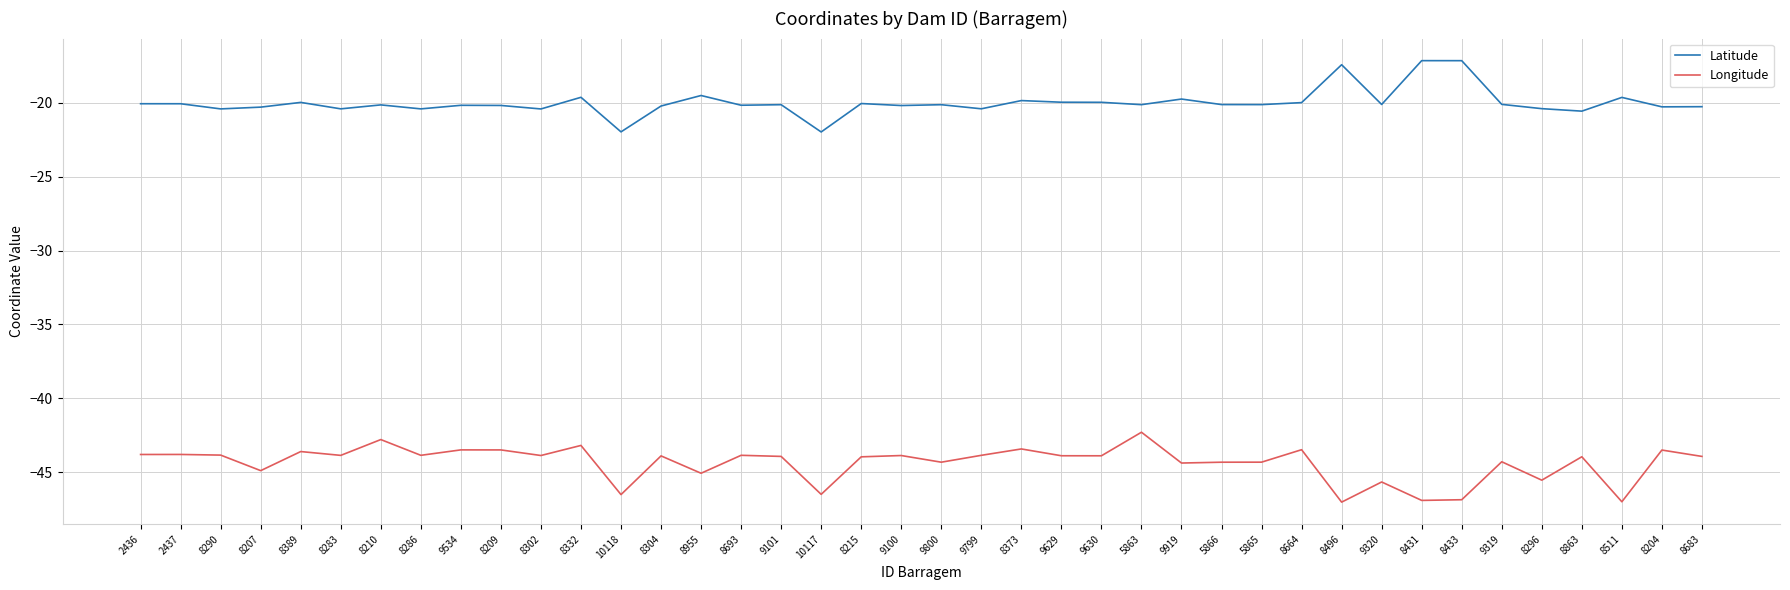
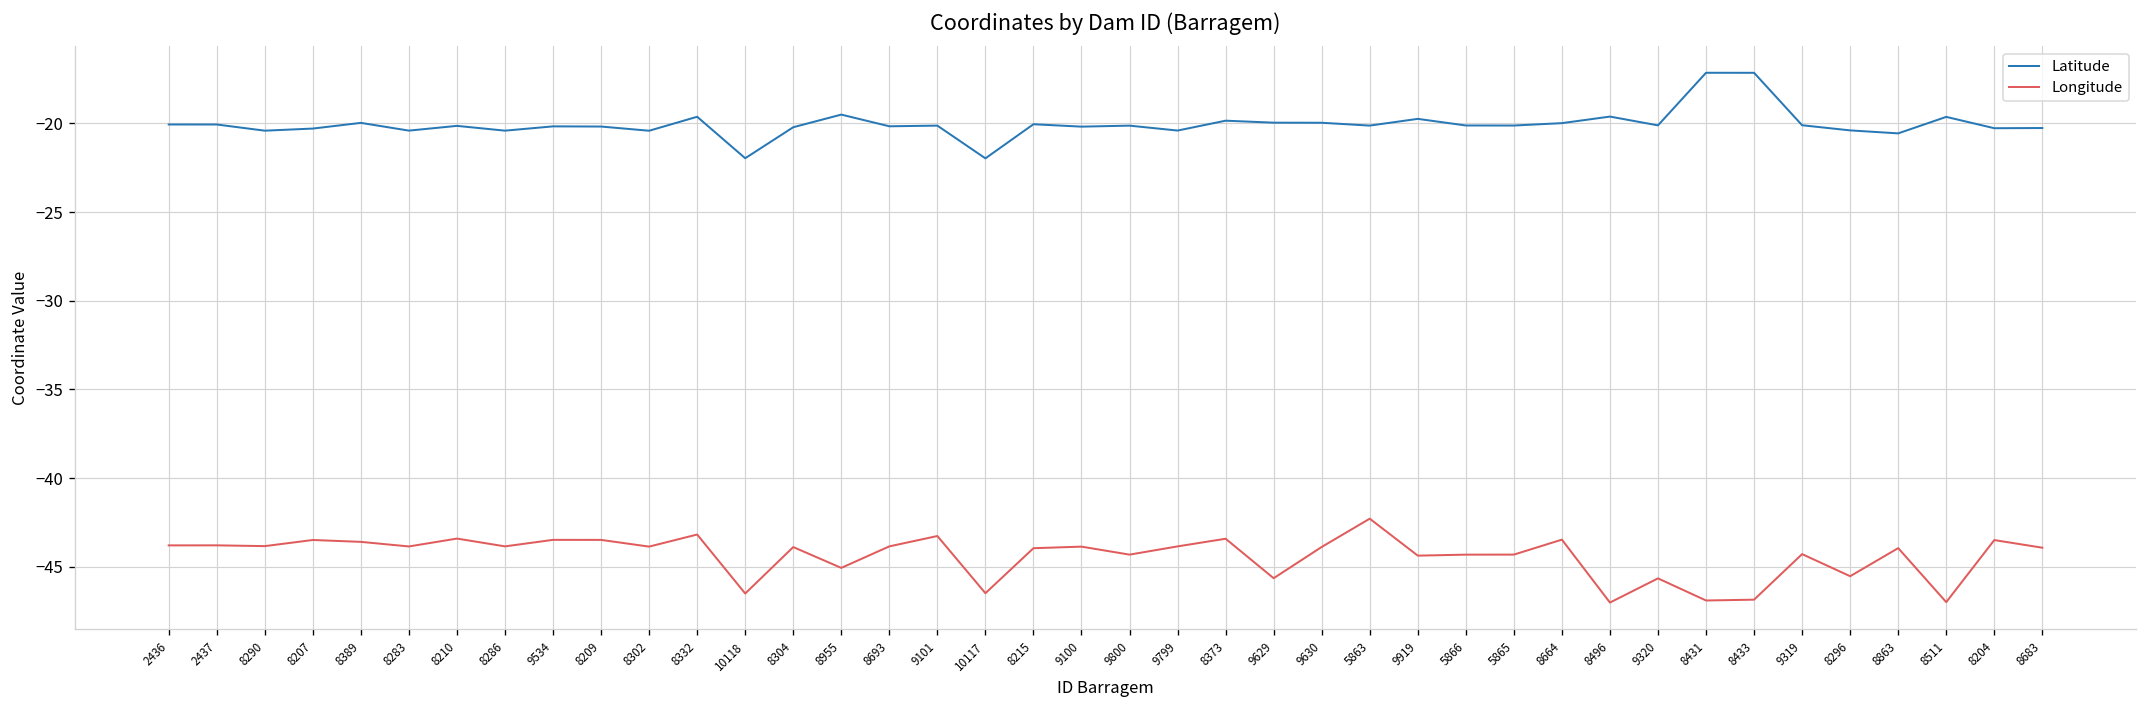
  {
    "Latitude": {
      "2436": -20.1,
      "2437": -20.1,
      "8290": -20.4,
      "8207": -20.3,
      "8389": -20.0,
      "8283": -20.4,
      "8210": -20.1,
      "8286": -20.4,
      "9534": -20.2,
      "8209": -20.2,
      "8302": -20.4,
      "8332": -19.6,
      "10118": -22.0,
      "8304": -20.2,
      "8955": -19.5,
      "8693": -20.2,
      "9101": -20.1,
      "10117": -22.0,
      "8215": -20.0,
      "9100": -20.2,
      "9800": -20.1,
      "9799": -20.4,
      "8373": -19.8,
      "9629": -20.0,
      "9630": -20.0,
      "5863": -20.1,
      "9919": -19.7,
      "5866": -20.1,
      "5865": -20.1,
      "8664": -20.0,
-     "8496": -17.4,
+     "8496": -19.6,
      "9320": -20.1,
      "8431": -17.1,
      "8433": -17.1,
      "9319": -20.1,
      "8296": -20.4,
      "8863": -20.6,
      "8511": -19.6,
      "8204": -20.3,
      "8683": -20.3
    },
    "Longitude": {
      "2436": -43.8,
      "2437": -43.8,
      "8290": -43.8,
-     "8207": -44.9,
+     "8207": -43.5,
      "8389": -43.6,
      "8283": -43.9,
-     "8210": -42.8,
+     "8210": -43.4,
      "8286": -43.9,
      "9534": -43.5,
      "8209": -43.5,
      "8302": -43.9,
      "8332": -43.2,
      "10118": -46.5,
      "8304": -43.9,
      "8955": -45.1,
      "8693": -43.9,
-     "9101": -43.9,
+     "9101": -43.3,
      "10117": -46.5,
      "8215": -44.0,
      "9100": -43.9,
      "9800": -44.3,
      "9799": -43.9,
      "8373": -43.4,
-     "9629": -43.9,
+     "9629": -45.6,
      "9630": -43.9,
      "5863": -42.3,
      "9919": -44.4,
      "5866": -44.3,
      "5865": -44.3,
      "8664": -43.5,
      "8496": -47.0,
      "9320": -45.7,
      "8431": -46.9,
      "8433": -46.9,
      "9319": -44.3,
      "8296": -45.5,
      "8863": -44.0,
      "8511": -47.0,
      "8204": -43.5,
      "8683": -43.9
    }
  }
